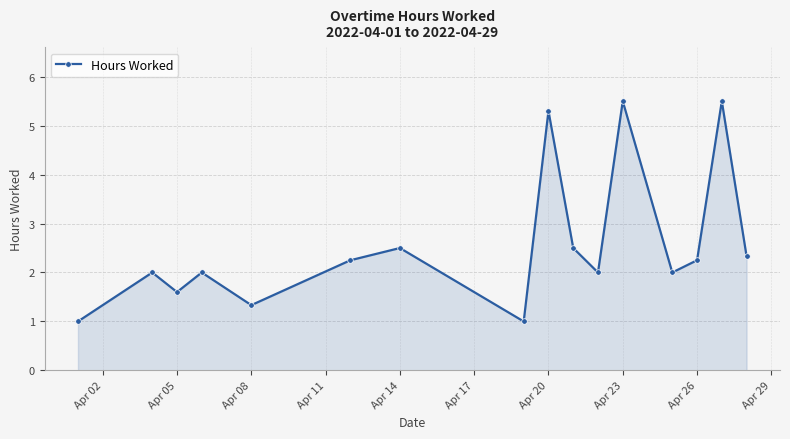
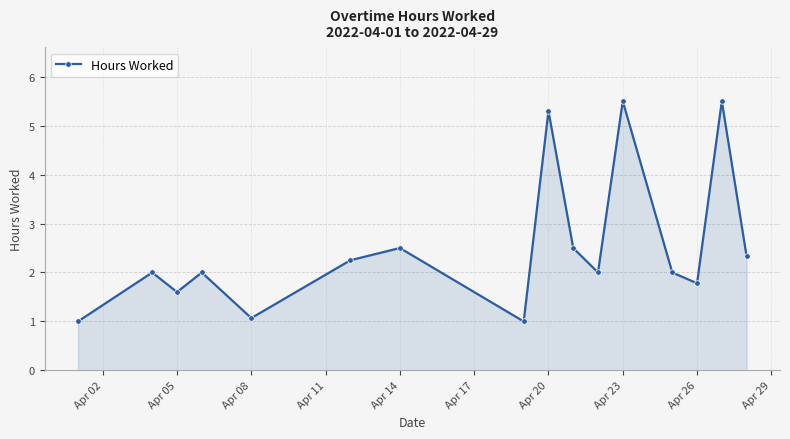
  {
    "Apr 05": 1.6,
-   "Apr 08": 1.3,
+   "Apr 08": 1.1,
    "Apr 14": 2.5,
    "Apr 20": 5.3,
    "Apr 23": 5.5,
-   "Apr 26": 2.3
+   "Apr 26": 1.8
  }
